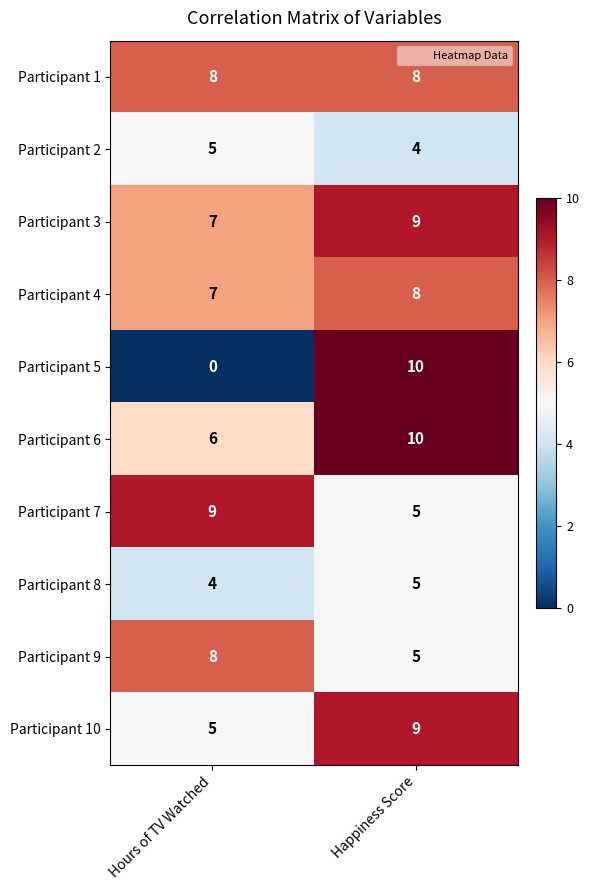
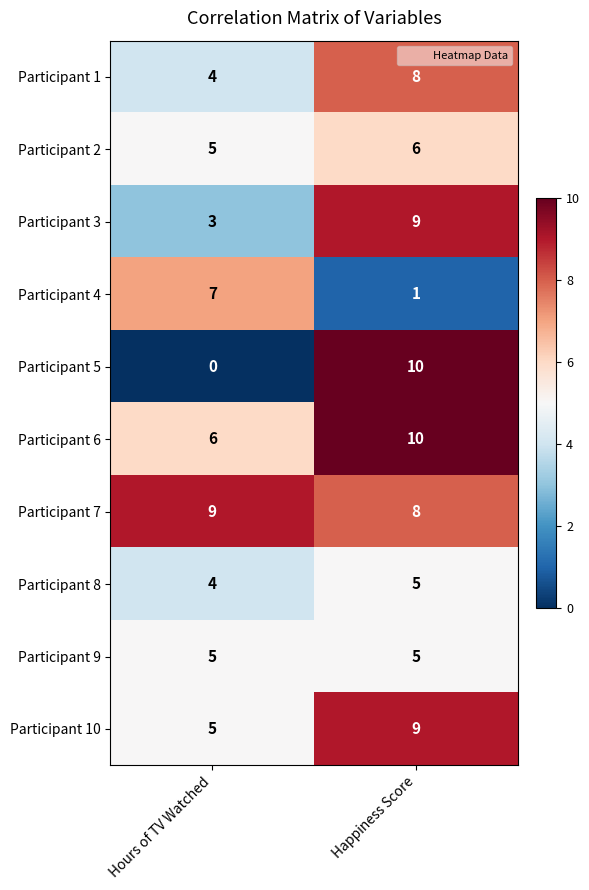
  {
    "Participant 1": {
-     "Hours of TV Watched": 8,
+     "Hours of TV Watched": 4,
      "Happiness Score": 8
    },
    "Participant 2": {
      "Hours of TV Watched": 5,
-     "Happiness Score": 4
+     "Happiness Score": 6
    },
    "Participant 3": {
-     "Hours of TV Watched": 7,
+     "Hours of TV Watched": 3,
      "Happiness Score": 9
    },
    "Participant 4": {
      "Hours of TV Watched": 7,
-     "Happiness Score": 8
+     "Happiness Score": 1
    },
    "Participant 5": {
      "Hours of TV Watched": 0,
      "Happiness Score": 10
    },
    "Participant 6": {
      "Hours of TV Watched": 6,
      "Happiness Score": 10
    },
    "Participant 7": {
      "Hours of TV Watched": 9,
-     "Happiness Score": 5
+     "Happiness Score": 8
    },
    "Participant 8": {
      "Hours of TV Watched": 4,
      "Happiness Score": 5
    },
    "Participant 9": {
-     "Hours of TV Watched": 8,
+     "Hours of TV Watched": 5,
      "Happiness Score": 5
    },
    "Participant 10": {
      "Hours of TV Watched": 5,
      "Happiness Score": 9
    }
  }
